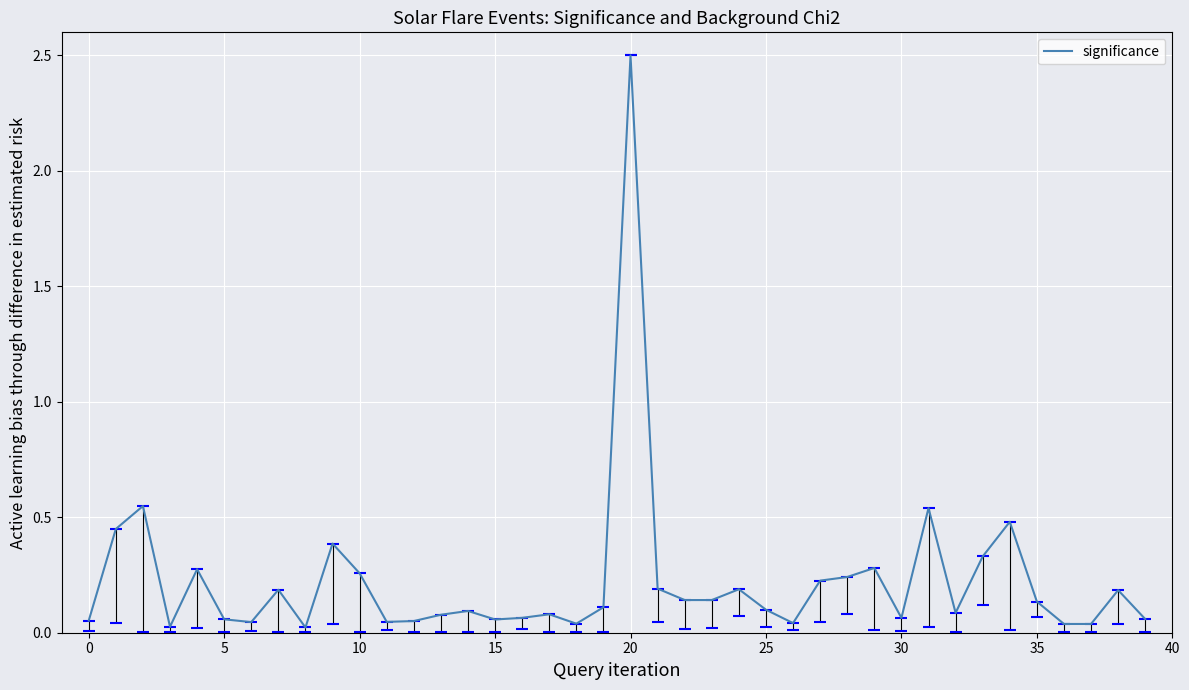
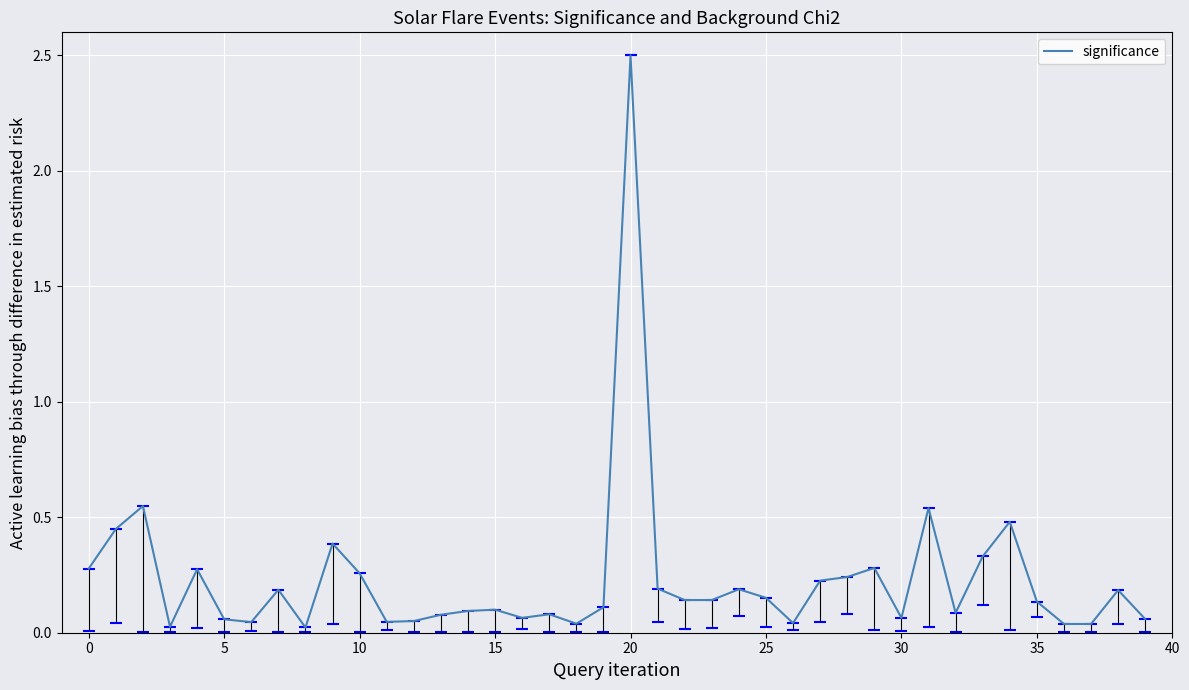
  {
    "significance": {
-     "0": 0.05,
-     "15": 0.06,
-     "25": 0.10
+     "0": 0.28,
+     "15": 0.10,
+     "25": 0.15
    }
  }
